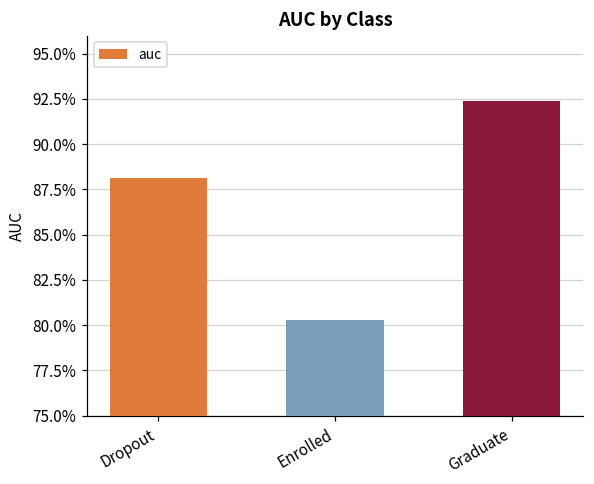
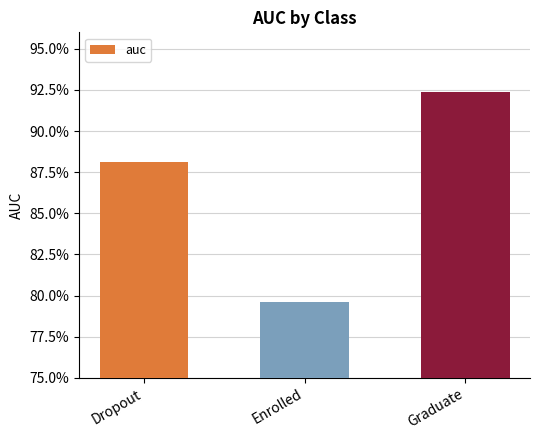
  {
    "Dropout": "88.1%",
-   "Enrolled": "80.3%",
+   "Enrolled": "79.6%",
    "Graduate": "92.4%"
  }
